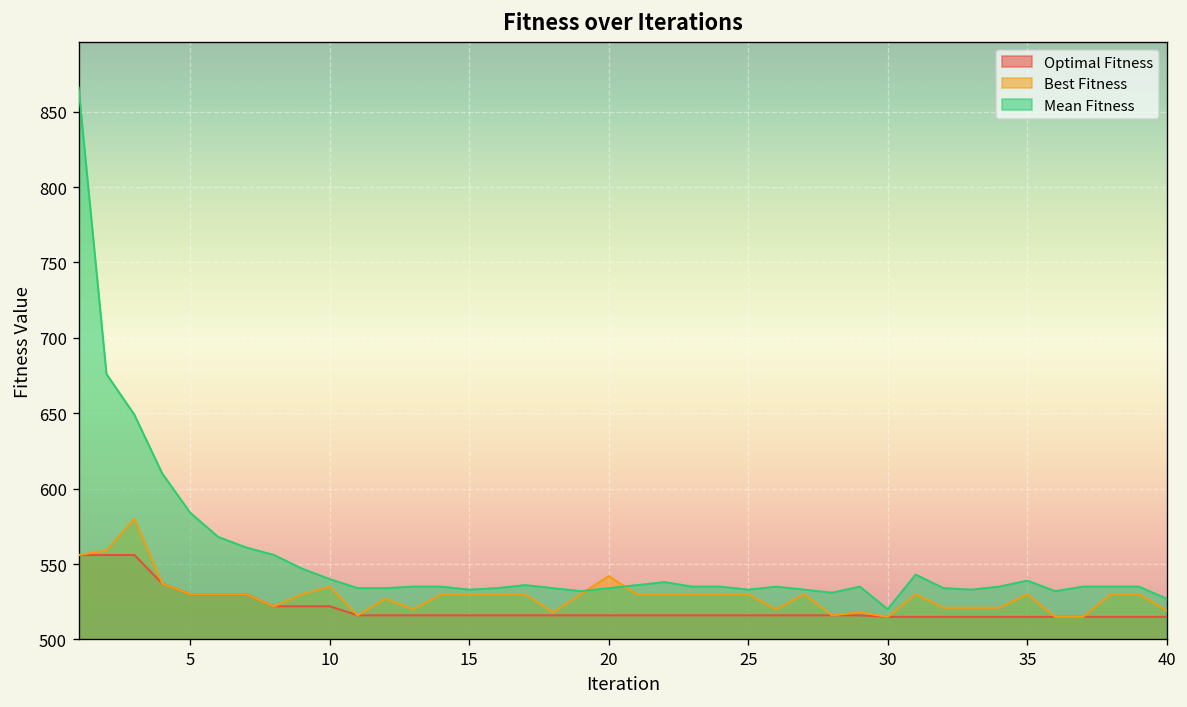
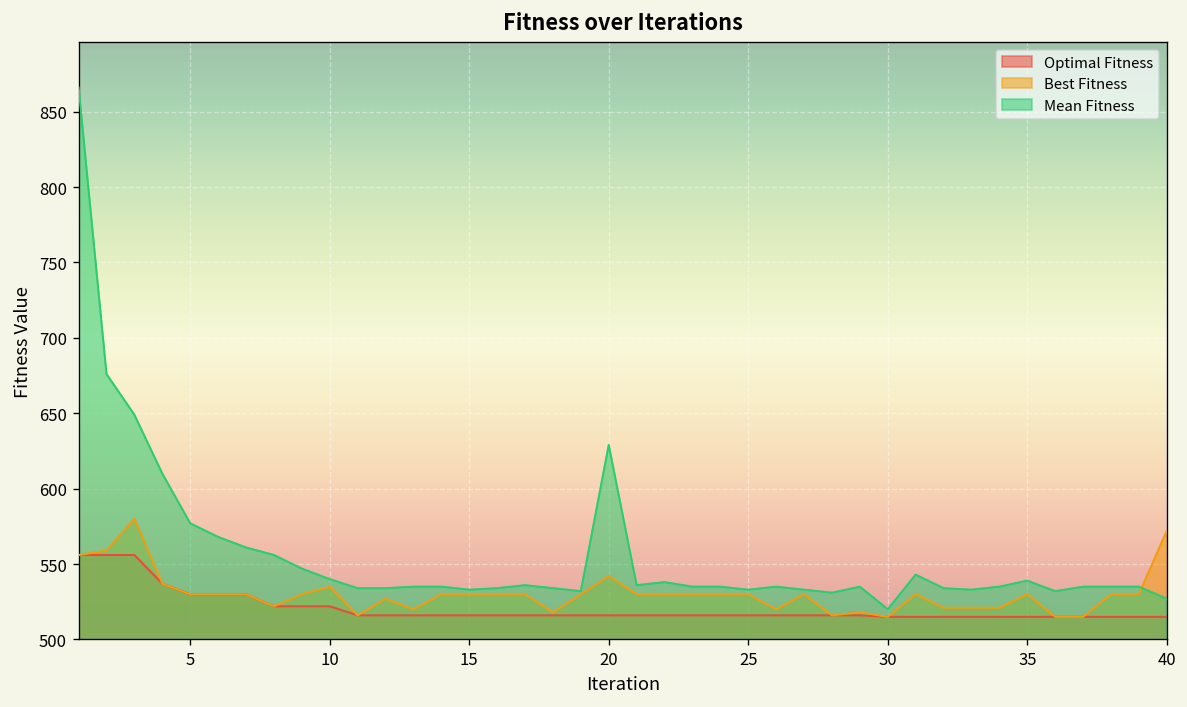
  {
    "Optimal Fitness": {
      "10": 522,
      "15": 516,
      "20": 516,
      "25": 516,
      "35": 515,
      "40": 515
    },
    "Best Fitness": {
      "10": 535,
      "15": 530,
      "20": 542,
      "25": 530,
      "35": 530,
-     "40": 519
+     "40": 572
    },
    "Mean Fitness": {
-     "5": 584,
+     "5": 577,
      "10": 540,
      "15": 533,
-     "20": 534,
+     "20": 629,
      "25": 533,
      "30": 520,
      "35": 539,
      "40": 527
    }
  }
